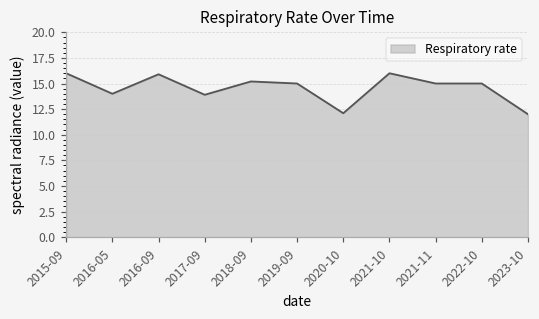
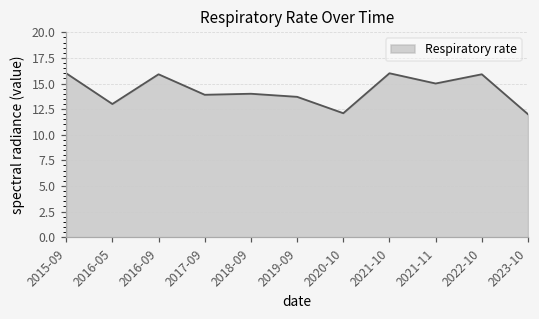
  {
    "2015-09": 16,
-   "2016-05": 14,
+   "2016-05": 13,
    "2016-09": 16,
    "2017-09": 14,
-   "2018-09": 15,
-   "2019-09": 15,
+   "2018-09": 14,
+   "2019-09": 14,
    "2020-10": 12,
    "2021-10": 16,
    "2021-11": 15,
-   "2022-10": 15,
+   "2022-10": 16,
    "2023-10": 12
  }
